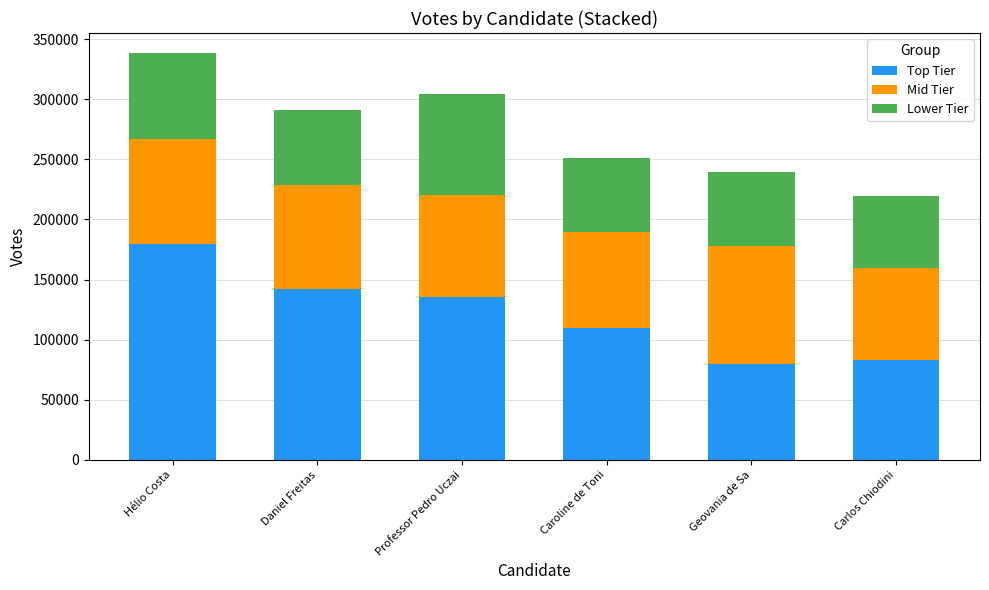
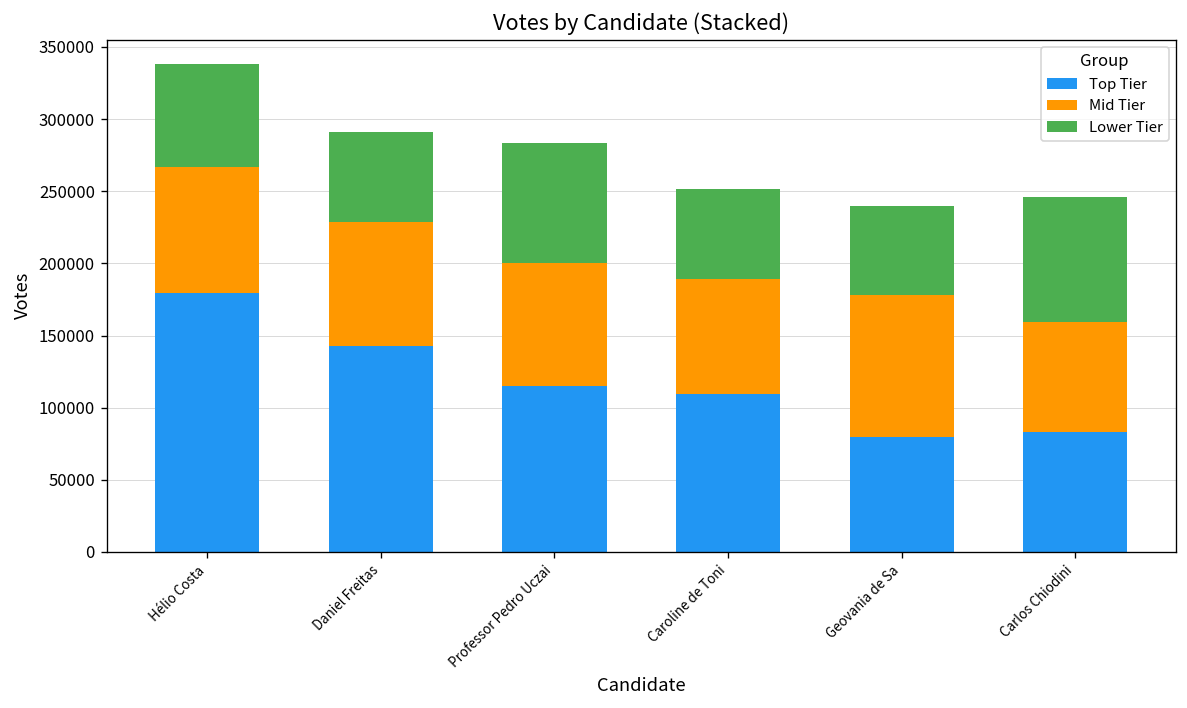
  {
    "Top Tier": {
      "Hélio Costa": 179000,
      "Daniel Freitas": 143000,
-     "Professor Pedro Uczai": 136000,
+     "Professor Pedro Uczai": 115000,
      "Caroline de Toni": 109000,
      "Geovania de Sa": 80000,
      "Carlos Chiodini": 83000
    },
    "Mid Tier": {
      "Hélio Costa": 87000,
      "Daniel Freitas": 86000,
      "Professor Pedro Uczai": 85000,
      "Caroline de Toni": 80000,
      "Geovania de Sa": 98000,
      "Carlos Chiodini": 76000
    },
    "Lower Tier": {
      "Hélio Costa": 72000,
      "Daniel Freitas": 63000,
      "Professor Pedro Uczai": 83000,
      "Caroline de Toni": 62000,
      "Geovania de Sa": 62000,
-     "Carlos Chiodini": 60000
+     "Carlos Chiodini": 87000
    }
  }
